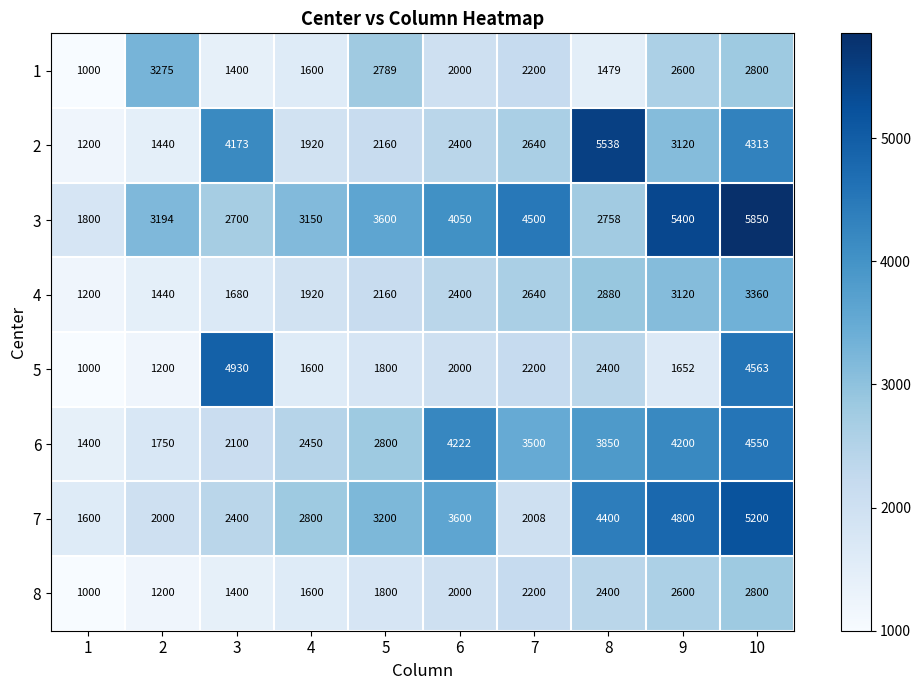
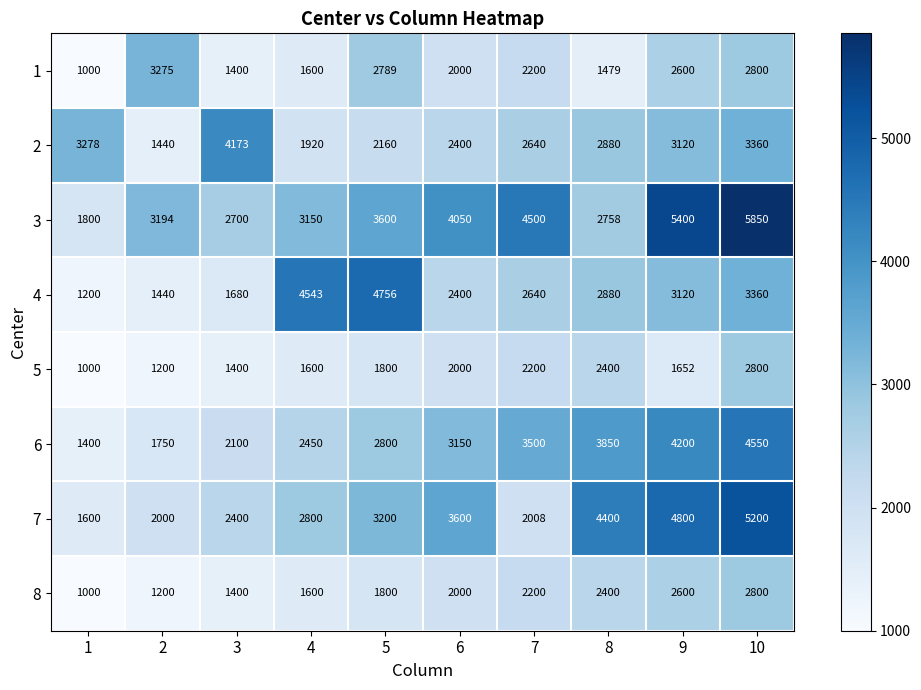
  {
    "1": {
      "1": 1000,
      "2": 3275,
      "3": 1400,
      "4": 1600,
      "5": 2789,
      "6": 2000,
      "7": 2200,
      "8": 1479,
      "9": 2600,
      "10": 2800
    },
    "2": {
-     "1": 1200,
+     "1": 3278,
      "2": 1440,
      "3": 4173,
      "4": 1920,
      "5": 2160,
      "6": 2400,
      "7": 2640,
-     "8": 5538,
+     "8": 2880,
      "9": 3120,
-     "10": 4313
+     "10": 3360
    },
    "3": {
      "1": 1800,
      "2": 3194,
      "3": 2700,
      "4": 3150,
      "5": 3600,
      "6": 4050,
      "7": 4500,
      "8": 2758,
      "9": 5400,
      "10": 5850
    },
    "4": {
      "1": 1200,
      "2": 1440,
      "3": 1680,
-     "4": 1920,
-     "5": 2160,
+     "4": 4543,
+     "5": 4756,
      "6": 2400,
      "7": 2640,
      "8": 2880,
      "9": 3120,
      "10": 3360
    },
    "5": {
      "1": 1000,
      "2": 1200,
-     "3": 4930,
+     "3": 1400,
      "4": 1600,
      "5": 1800,
      "6": 2000,
      "7": 2200,
      "8": 2400,
      "9": 1652,
-     "10": 4563
+     "10": 2800
    },
    "6": {
      "1": 1400,
      "2": 1750,
      "3": 2100,
      "4": 2450,
      "5": 2800,
-     "6": 4222,
+     "6": 3150,
      "7": 3500,
      "8": 3850,
      "9": 4200,
      "10": 4550
    },
    "7": {
      "1": 1600,
      "2": 2000,
      "3": 2400,
      "4": 2800,
      "5": 3200,
      "6": 3600,
      "7": 2008,
      "8": 4400,
      "9": 4800,
      "10": 5200
    },
    "8": {
      "1": 1000,
      "2": 1200,
      "3": 1400,
      "4": 1600,
      "5": 1800,
      "6": 2000,
      "7": 2200,
      "8": 2400,
      "9": 2600,
      "10": 2800
    }
  }
